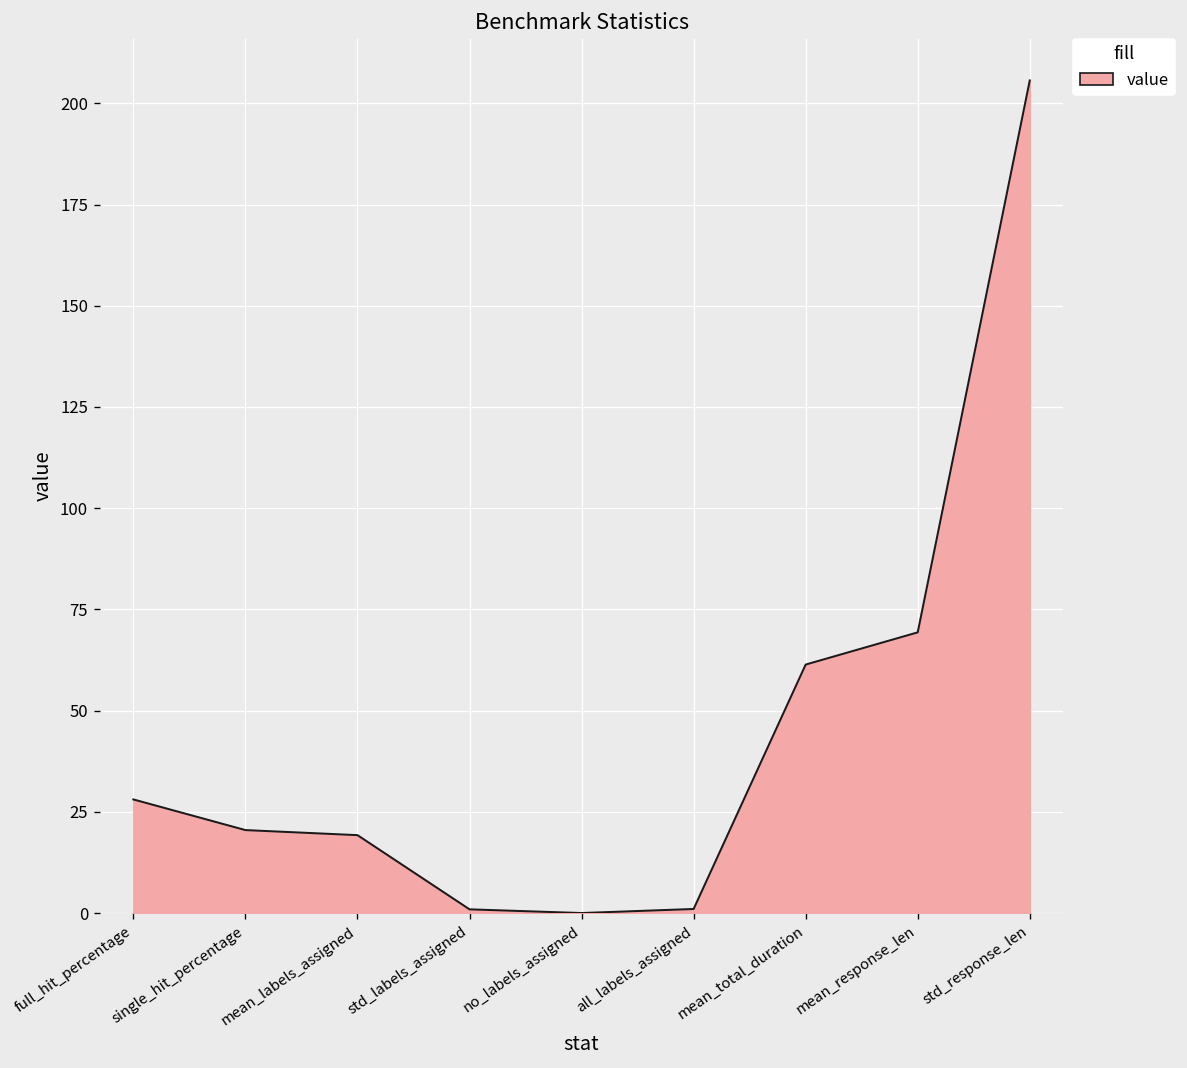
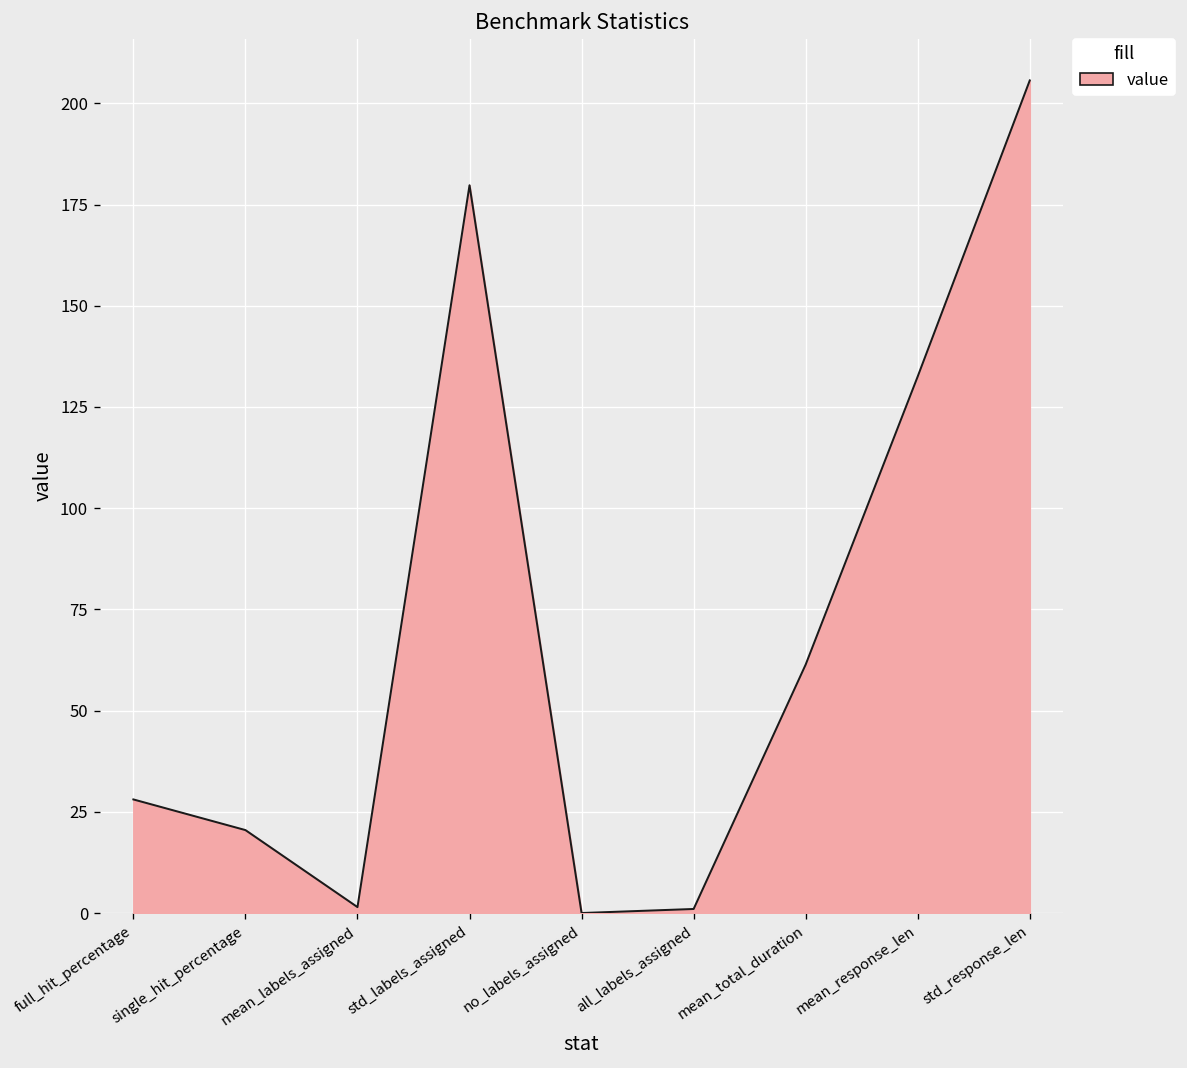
  {
    "full_hit_percentage": 28,
    "single_hit_percentage": 20,
-   "mean_labels_assigned": 19,
-   "std_labels_assigned": 1,
+   "mean_labels_assigned": 1,
+   "std_labels_assigned": 180,
    "no_labels_assigned": 0,
    "all_labels_assigned": 1,
    "mean_total_duration": 61,
-   "mean_response_len": 69,
+   "mean_response_len": 133,
    "std_response_len": 206
  }
